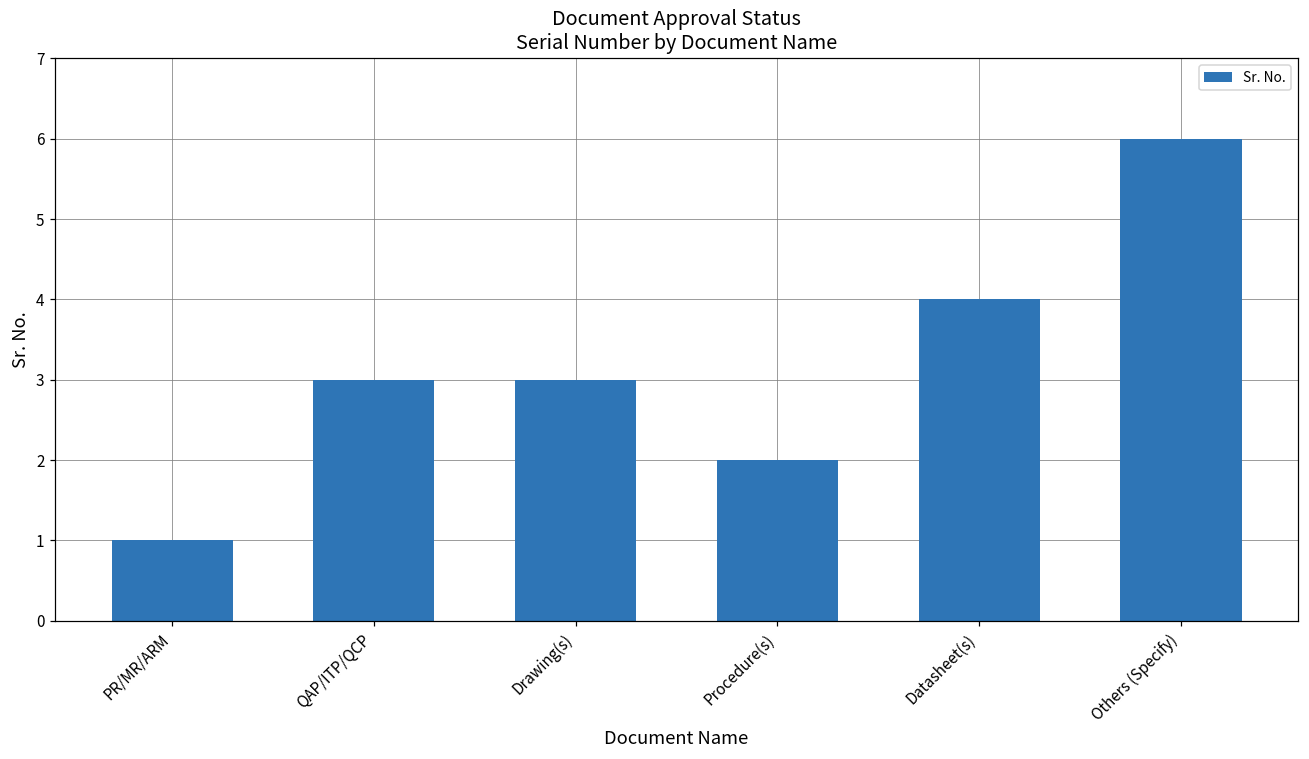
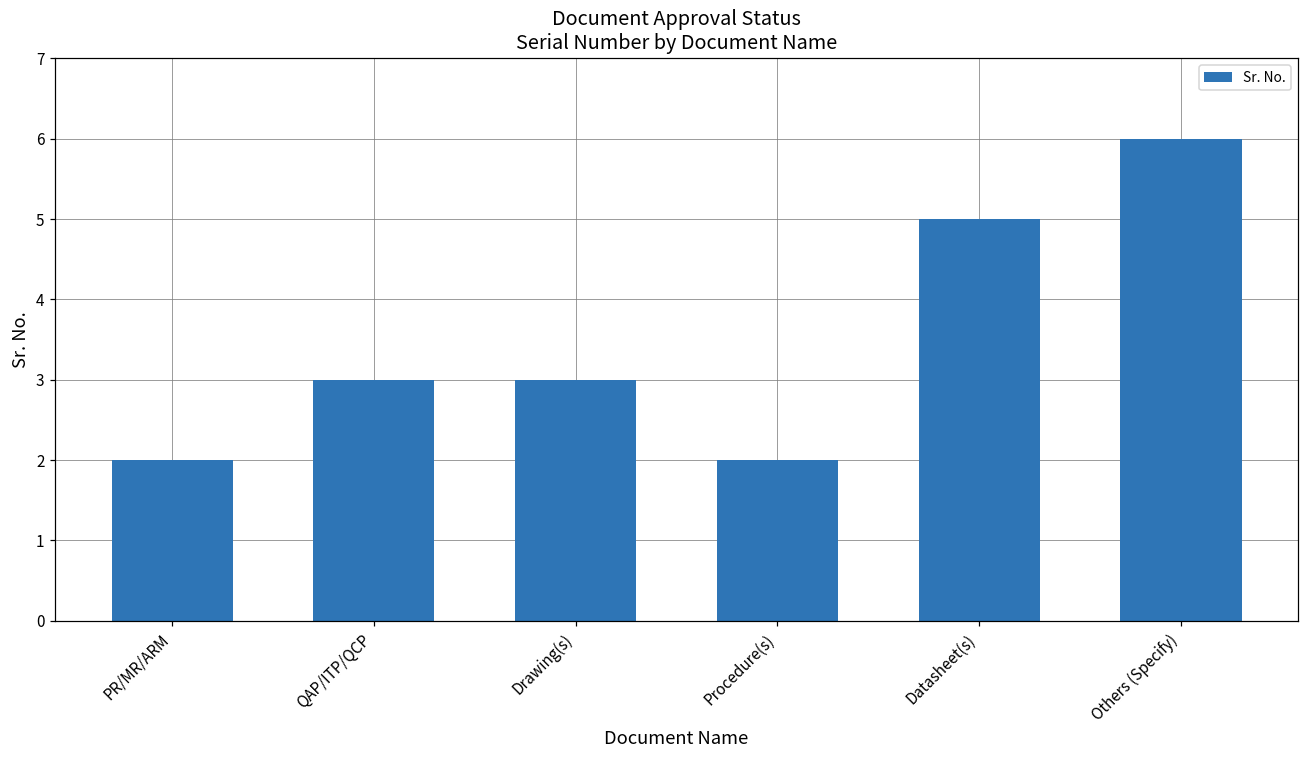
  {
-   "PR/MR/ARM": 1,
+   "PR/MR/ARM": 2,
    "QAP/ITP/QCP": 3,
    "Drawing(s)": 3,
    "Procedure(s)": 2,
-   "Datasheet(s)": 4,
+   "Datasheet(s)": 5,
    "Others (Specify)": 6
  }
